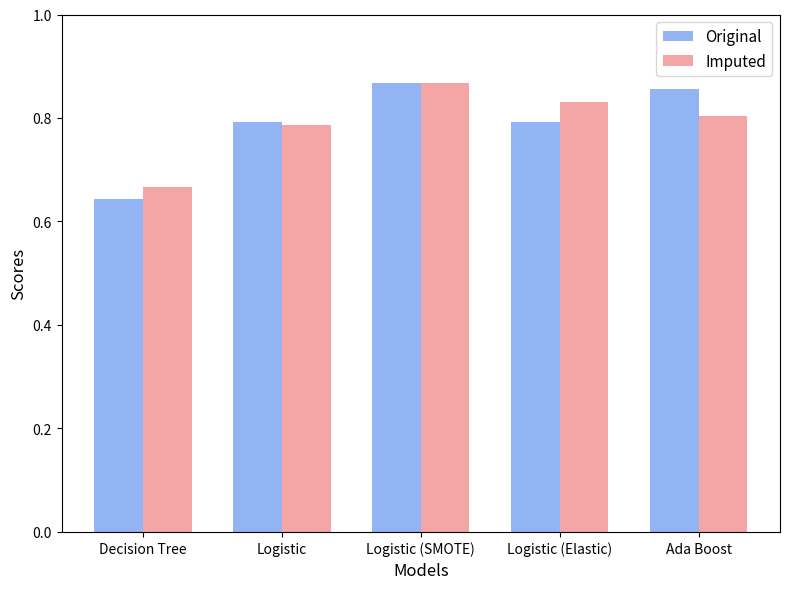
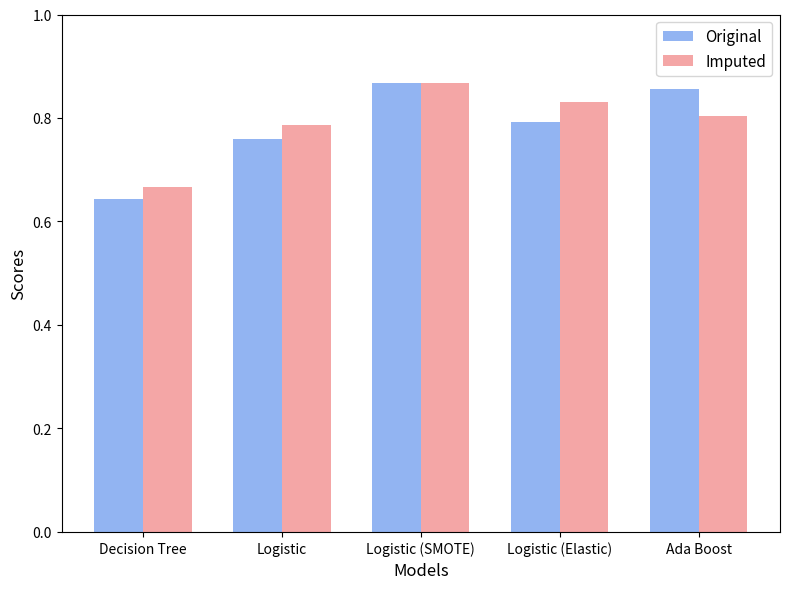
  {
    "Original": {
      "Decision Tree": 0.64,
-     "Logistic": 0.79,
+     "Logistic": 0.76,
      "Logistic (SMOTE)": 0.87,
      "Logistic (Elastic)": 0.79,
      "Ada Boost": 0.86
    },
    "Imputed": {
      "Decision Tree": 0.67,
      "Logistic": 0.79,
      "Logistic (SMOTE)": 0.87,
      "Logistic (Elastic)": 0.83,
      "Ada Boost": 0.80
    }
  }
